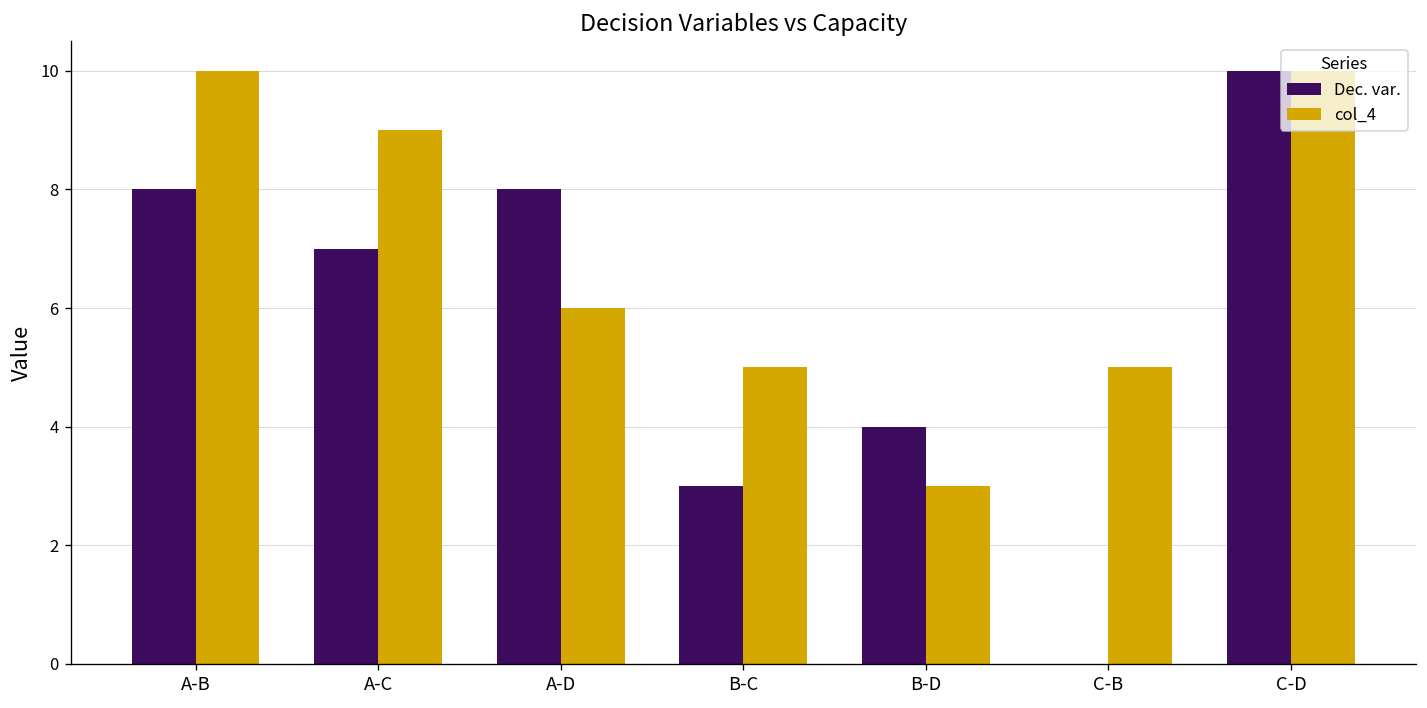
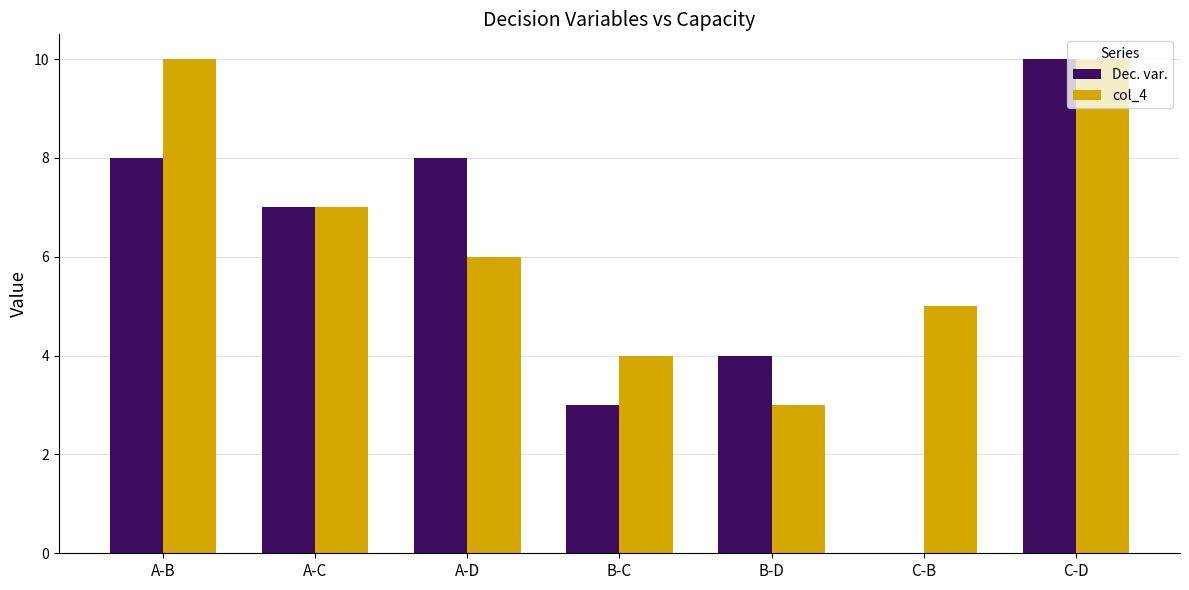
  {
    "Dec. var.": {
      "A-B": 8,
      "A-C": 7,
      "A-D": 8,
      "B-C": 3,
      "B-D": 4,
      "C-B": 0,
      "C-D": 10
    },
    "col_4": {
      "A-B": 10,
-     "A-C": 9,
+     "A-C": 7,
      "A-D": 6,
-     "B-C": 5,
+     "B-C": 4,
      "B-D": 3,
      "C-B": 5
    }
  }
